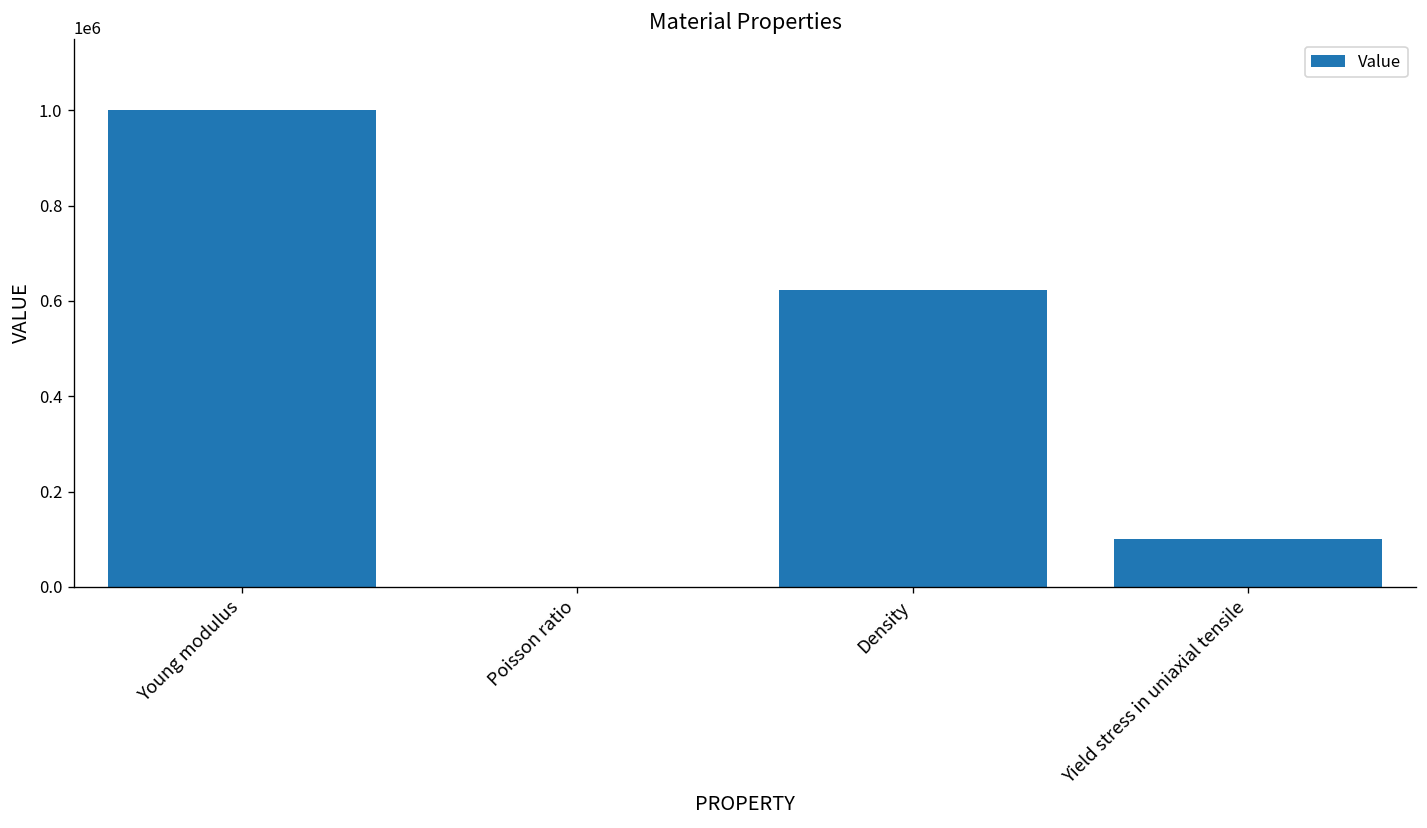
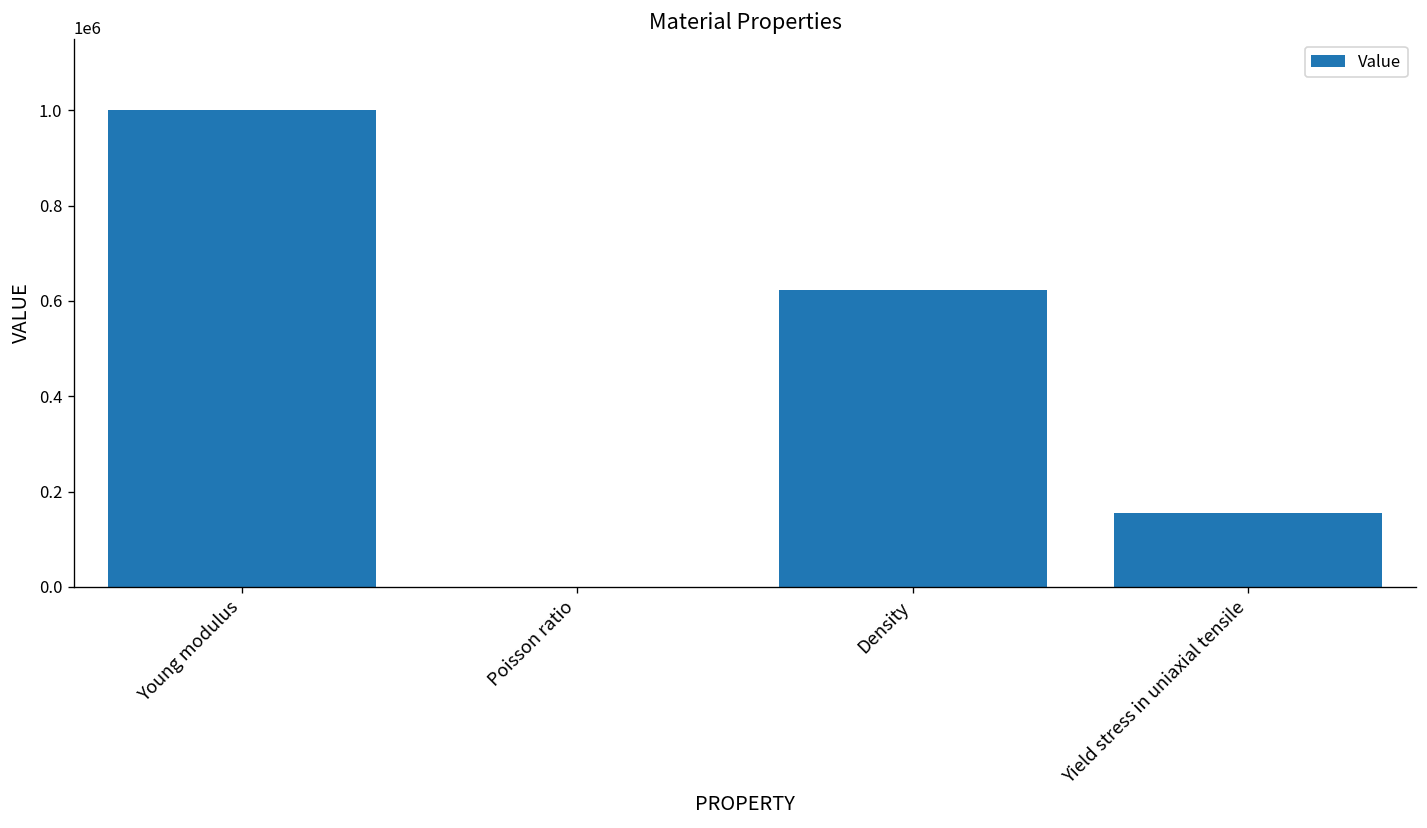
  {
    "Young modulus": 1000000,
    "Density": 620000,
-   "Yield stress in uniaxial tensile": 100000
+   "Yield stress in uniaxial tensile": 160000
  }
